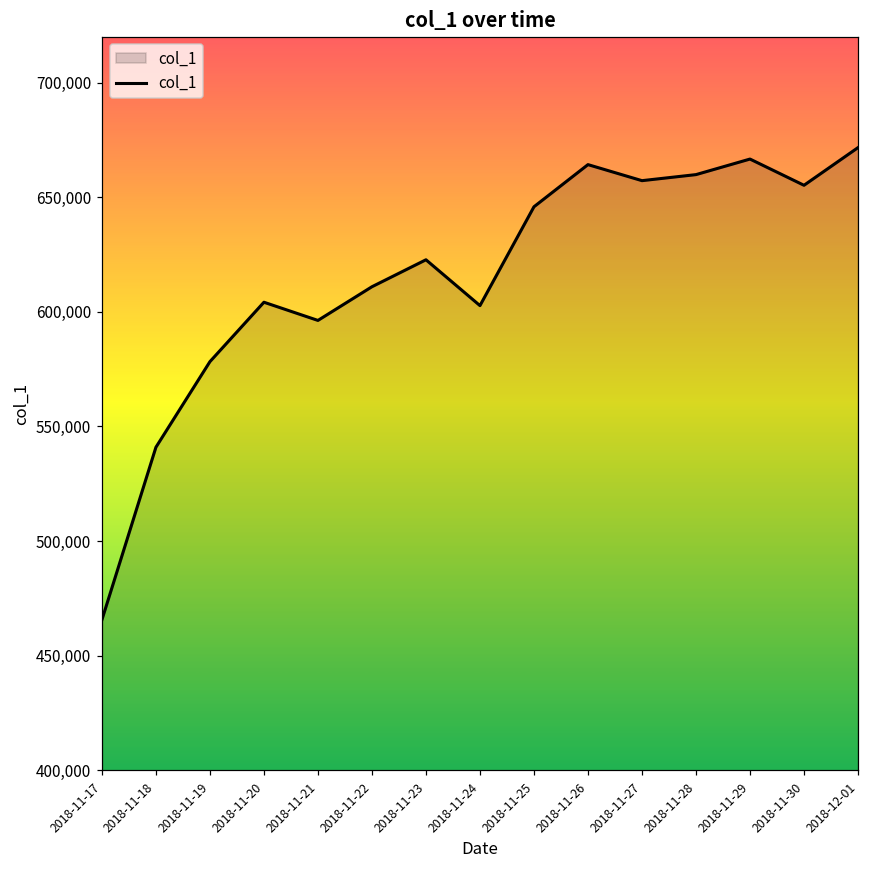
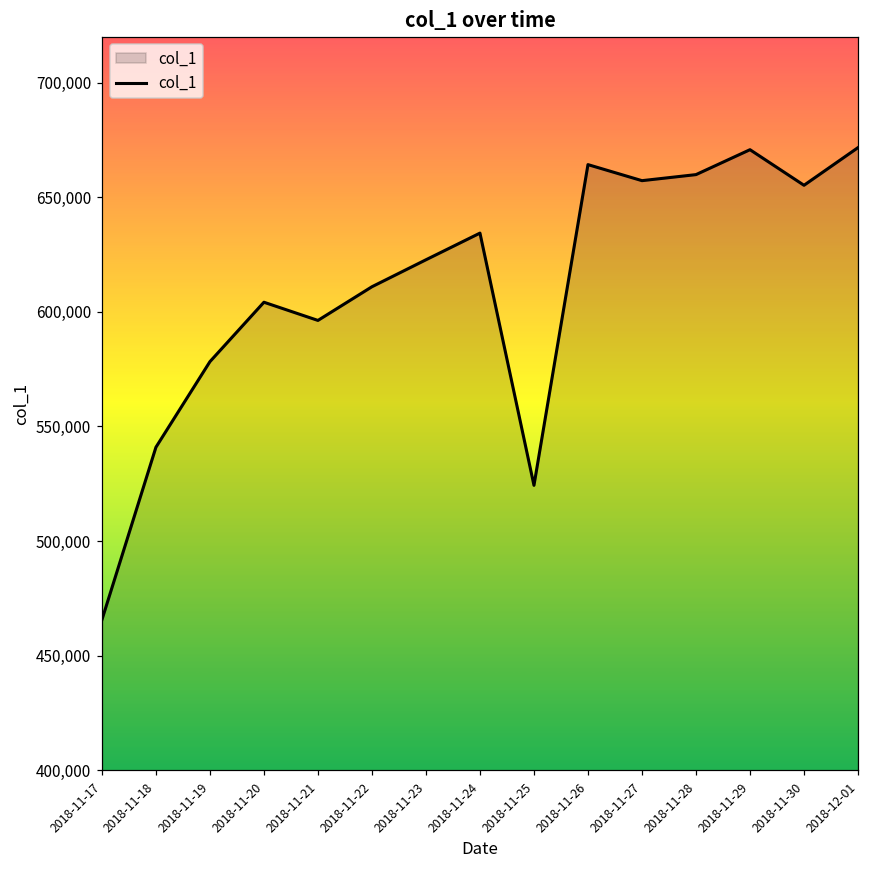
  {
    "2018-11-17": "466,000",
    "2018-11-18": "541,000",
    "2018-11-19": "578,000",
    "2018-11-20": "604,000",
    "2018-11-21": "596,000",
    "2018-11-22": "611,000",
    "2018-11-23": "623,000",
-   "2018-11-24": "603,000",
-   "2018-11-25": "646,000",
+   "2018-11-24": "634,000",
+   "2018-11-25": "524,000",
    "2018-11-26": "664,000",
    "2018-11-27": "657,000",
    "2018-11-28": "660,000",
-   "2018-11-29": "667,000",
+   "2018-11-29": "671,000",
    "2018-11-30": "655,000",
    "2018-12-01": "672,000"
  }
